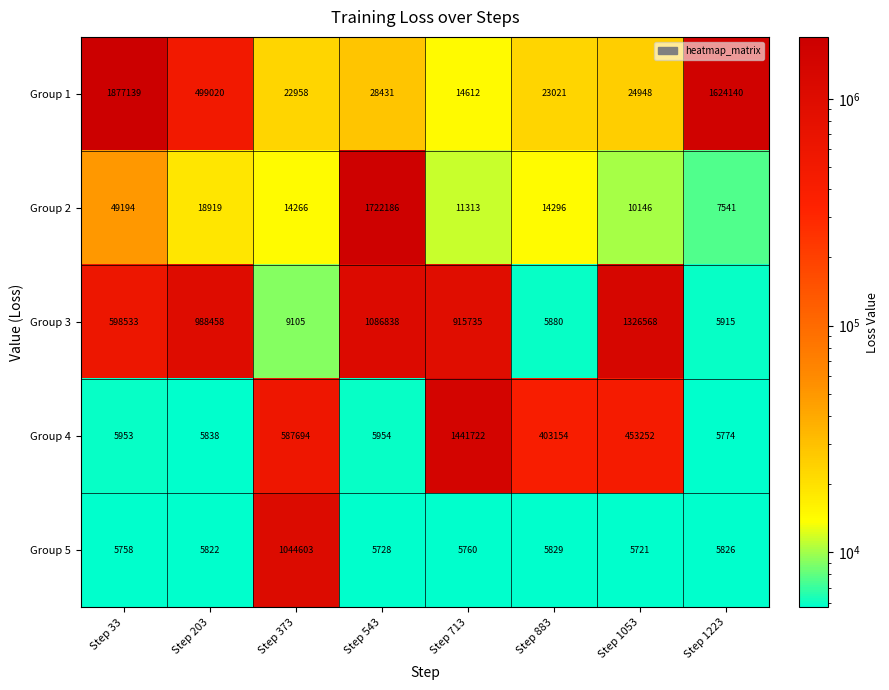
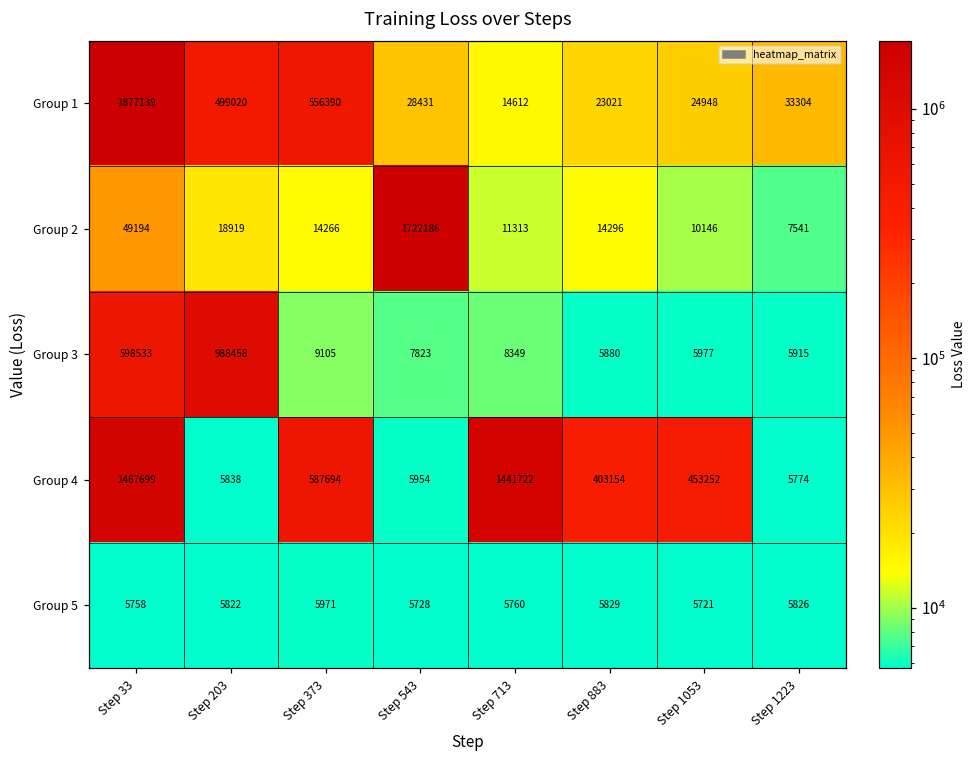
  {
    "Group 1": {
      "Step 33": 1877139,
      "Step 203": 499020,
-     "Step 373": 22958,
+     "Step 373": 556390,
      "Step 543": 28431,
      "Step 713": 14612,
      "Step 883": 23021,
      "Step 1053": 24948,
-     "Step 1223": 1624140
+     "Step 1223": 33304
    },
    "Group 2": {
      "Step 33": 49194,
      "Step 203": 18919,
      "Step 373": 14266,
      "Step 543": 1722186,
      "Step 713": 11313,
      "Step 883": 14296,
      "Step 1053": 10146,
      "Step 1223": 7541
    },
    "Group 3": {
      "Step 33": 598533,
      "Step 203": 988458,
      "Step 373": 9105,
-     "Step 543": 1086838,
-     "Step 713": 915735,
+     "Step 543": 7823,
+     "Step 713": 8349,
      "Step 883": 5880,
-     "Step 1053": 1326568,
+     "Step 1053": 5977,
      "Step 1223": 5915
    },
    "Group 4": {
-     "Step 33": 5953,
+     "Step 33": 1467699,
      "Step 203": 5838,
      "Step 373": 587694,
      "Step 543": 5954,
      "Step 713": 1441722,
      "Step 883": 403154,
      "Step 1053": 453252,
      "Step 1223": 5774
    },
    "Group 5": {
      "Step 33": 5758,
      "Step 203": 5822,
-     "Step 373": 1044603,
+     "Step 373": 5971,
      "Step 543": 5728,
      "Step 713": 5760,
      "Step 883": 5829,
      "Step 1053": 5721,
      "Step 1223": 5826
    }
  }
